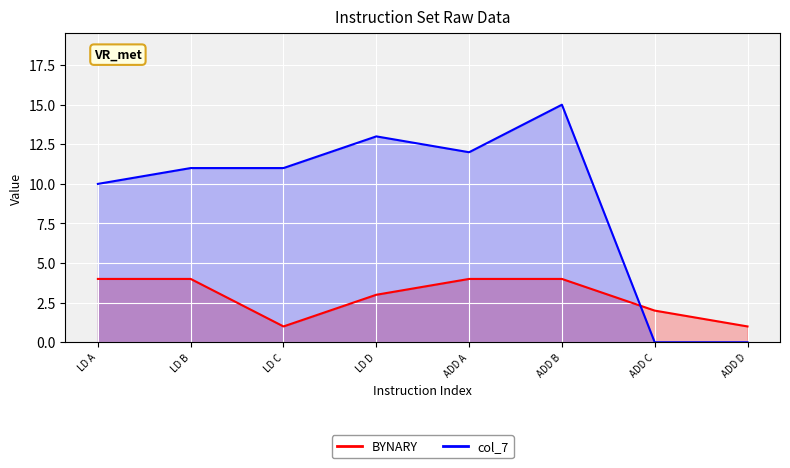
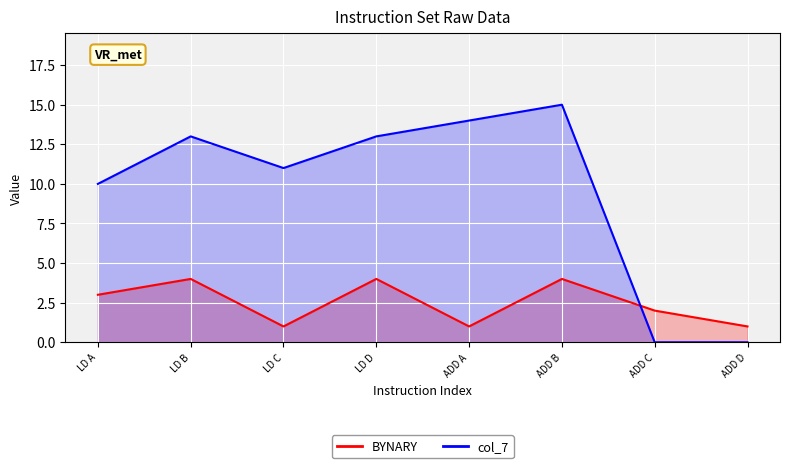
  {
    "BYNARY": {
-     "LD A": 4,
+     "LD A": 3,
      "LD B": 4,
      "LD C": 1,
-     "LD D": 3,
-     "ADD A": 4,
+     "LD D": 4,
+     "ADD A": 1,
      "ADD B": 4,
      "ADD C": 2,
      "ADD D": 1
    },
    "col_7": {
      "LD A": 10,
-     "LD B": 11,
+     "LD B": 13,
      "LD C": 11,
      "LD D": 13,
-     "ADD A": 12,
+     "ADD A": 14,
      "ADD B": 15,
      "ADD C": 0,
      "ADD D": 0
    }
  }
